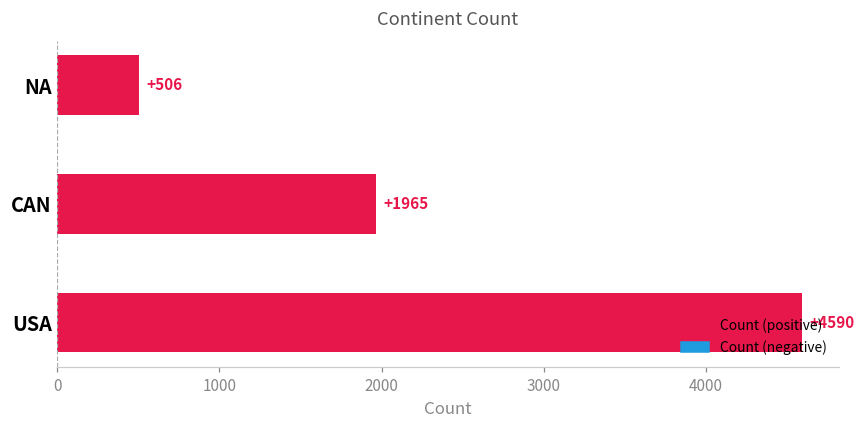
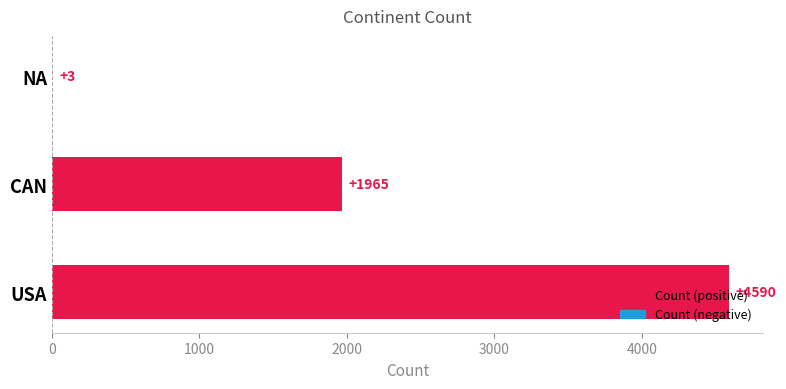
  {
-   "NA": "+506",
+   "NA": "+3",
    "CAN": "+1965",
    "USA": "+4590"
  }
